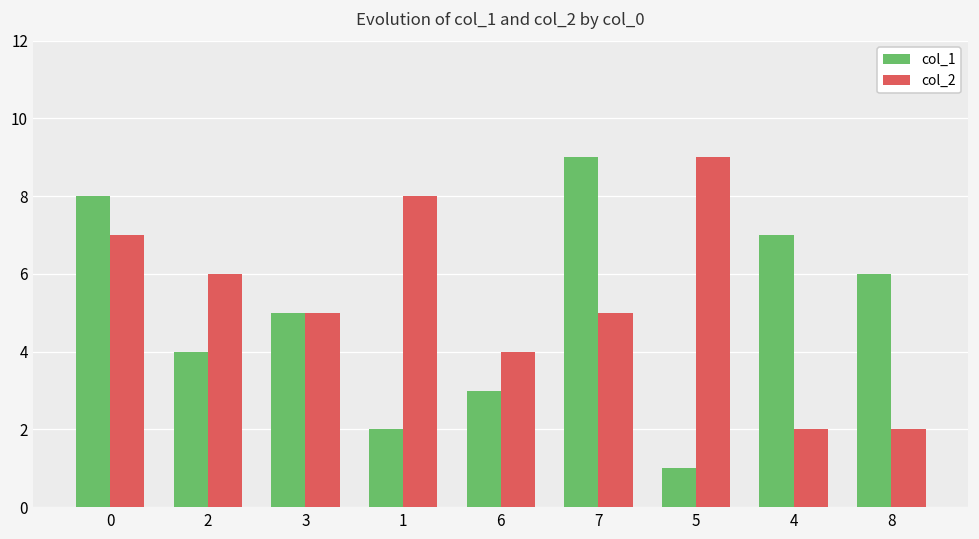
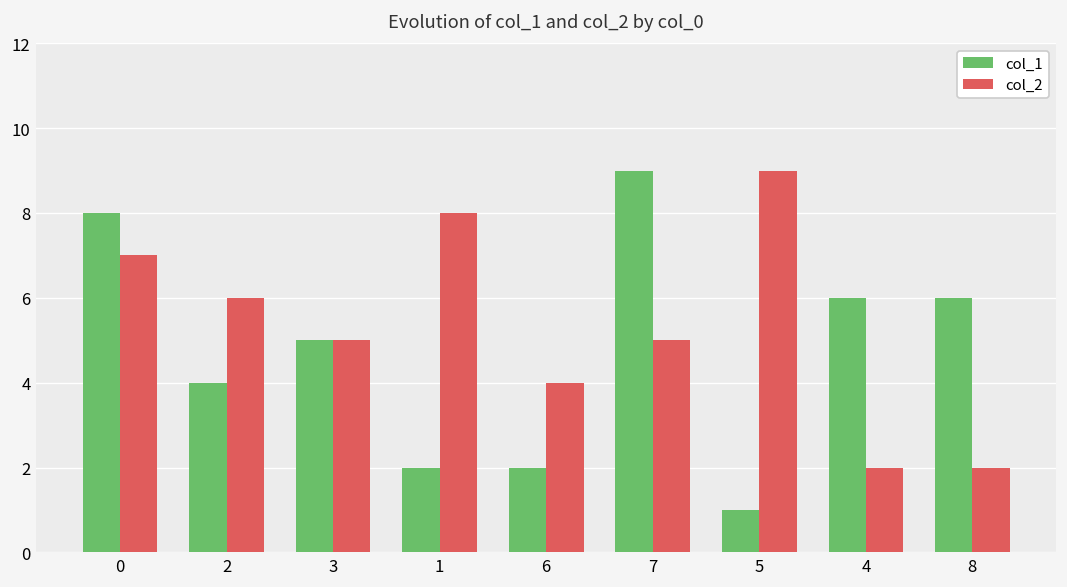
  {
    "col_1": {
      "0": 8,
      "2": 4,
      "3": 5,
      "1": 2,
-     "6": 3,
+     "6": 2,
      "7": 9,
      "5": 1,
-     "4": 7,
+     "4": 6,
      "8": 6
    },
    "col_2": {
      "0": 7,
      "2": 6,
      "3": 5,
      "1": 8,
      "6": 4,
      "7": 5,
      "5": 9,
      "4": 2,
      "8": 2
    }
  }
